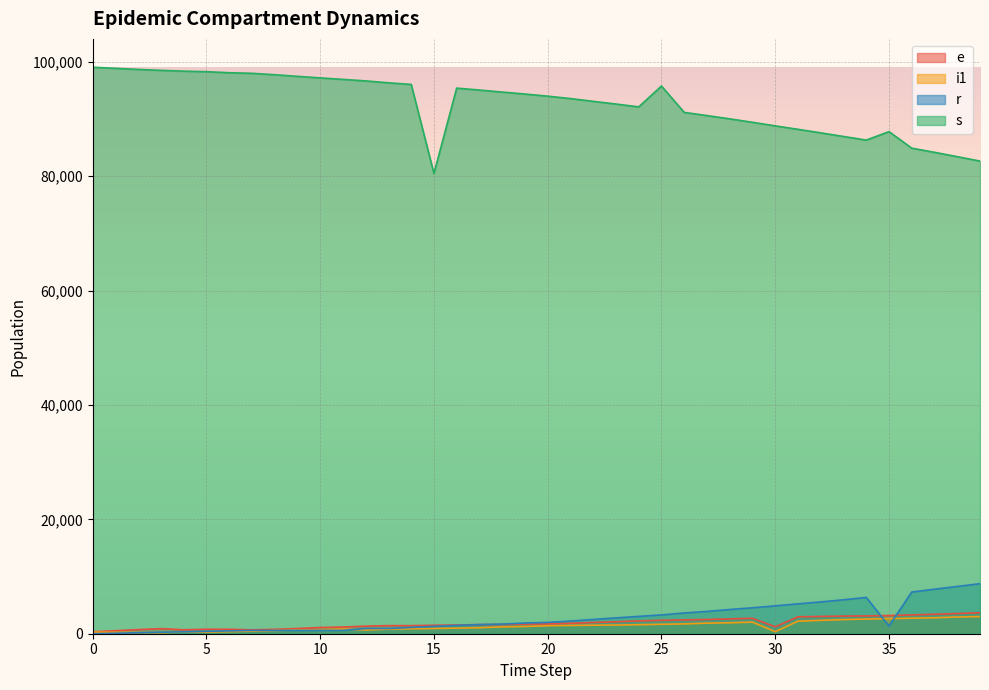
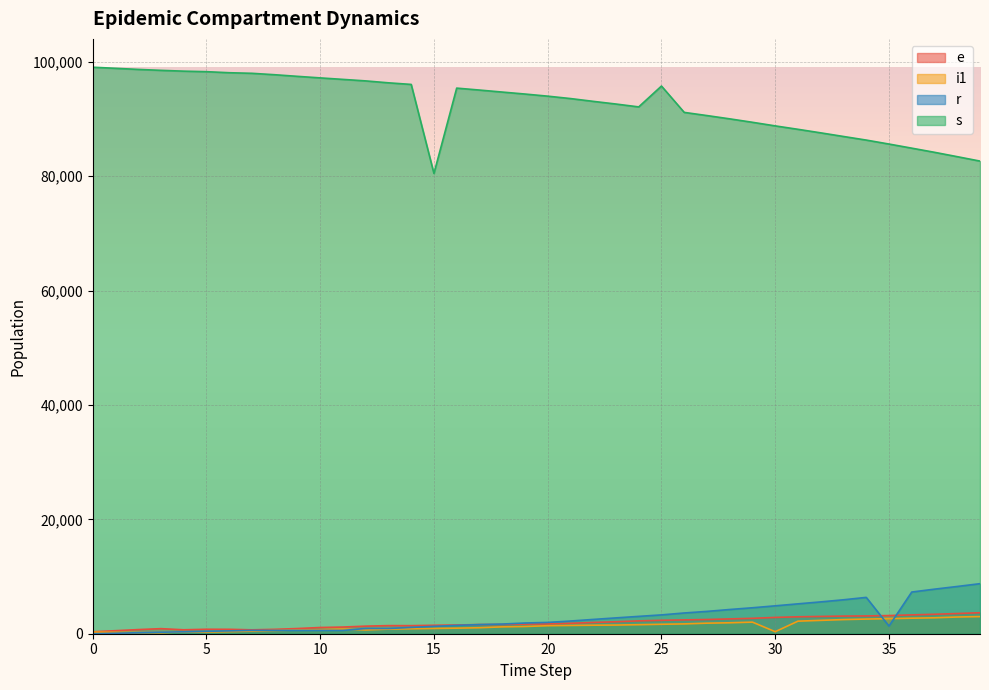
  {
    "e": {
      "25": "2,000",
-     "30": "1,000",
+     "30": "3,000",
      "35": "3,000"
    },
    "i1": {
      "25": "2,000",
      "30": "0",
      "35": "3,000"
    },
    "r": {
      "25": "3,000",
      "30": "5,000",
      "35": "1,000"
    },
    "s": {
      "0": "99,000",
      "5": "98,000",
      "10": "97,000",
      "15": "80,000",
      "20": "94,000",
      "25": "96,000",
      "30": "89,000",
-     "35": "88,000"
+     "35": "86,000"
    }
  }
